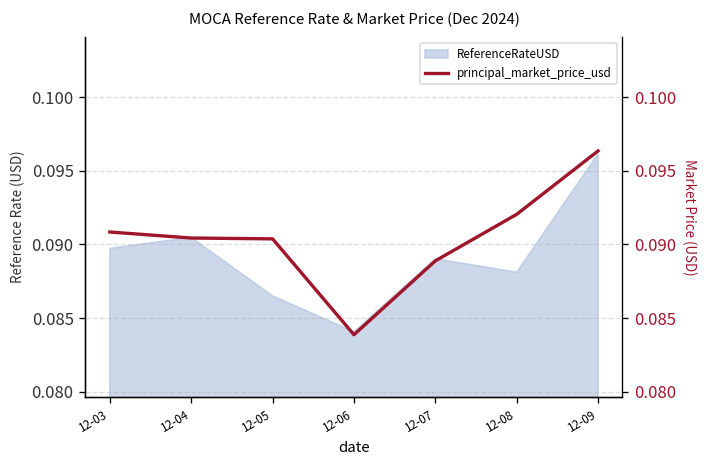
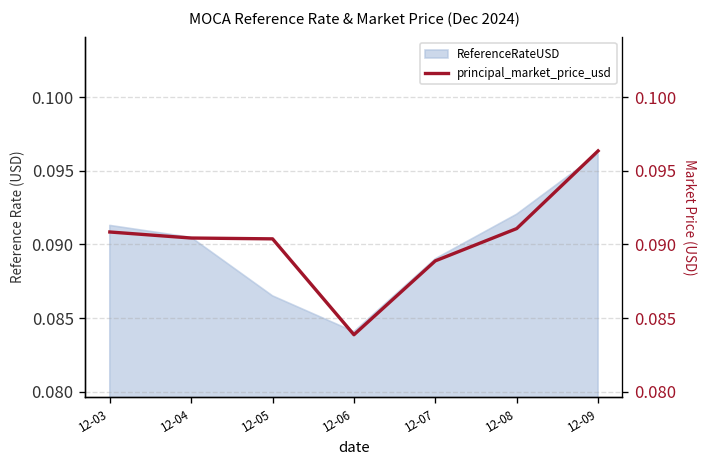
  {
    "ReferenceRateUSD": {
-     "12-03": 0.0897,
+     "12-03": 0.0913,
      "12-04": 0.0905,
      "12-05": 0.0865,
      "12-06": 0.0841,
      "12-07": 0.0890,
-     "12-08": 0.0881,
+     "12-08": 0.0920,
      "12-09": 0.0961
    },
    "principal_market_price_usd": {
      "12-03": 0.0908,
      "12-04": 0.0904,
      "12-05": 0.0904,
      "12-06": 0.0839,
      "12-07": 0.0889,
-     "12-08": 0.0920,
+     "12-08": 0.0911,
      "12-09": 0.0963
    }
  }
